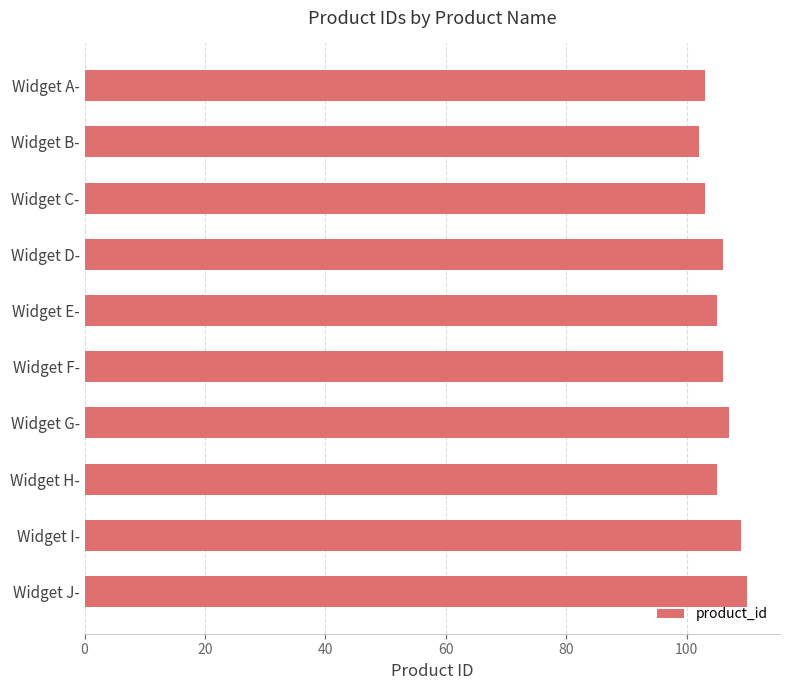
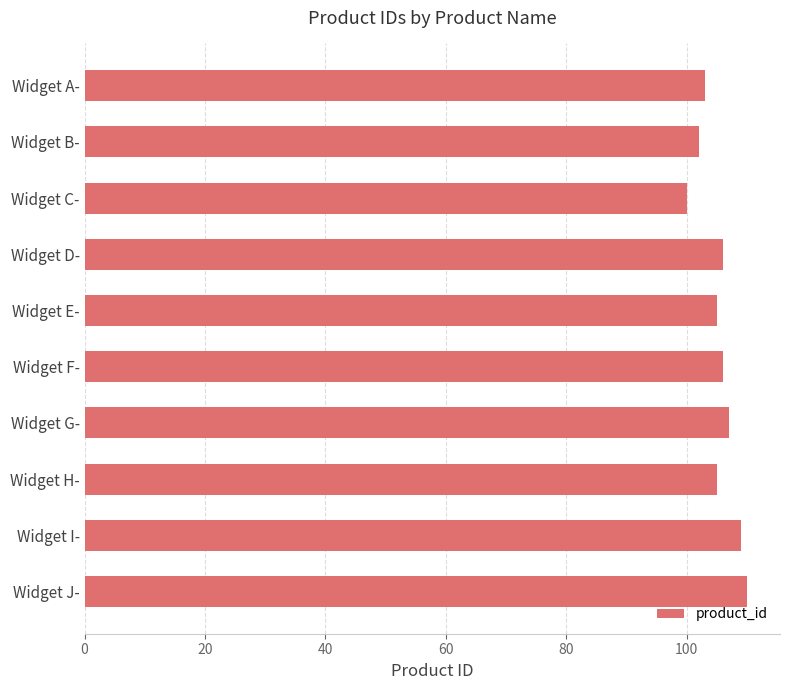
  {
    "Widget A-": 103,
    "Widget B-": 102,
-   "Widget C-": 103,
+   "Widget C-": 100,
    "Widget D-": 106,
    "Widget E-": 105,
    "Widget F-": 106,
    "Widget G-": 107,
    "Widget H-": 105,
    "Widget I-": 109,
    "Widget J-": 110
  }
